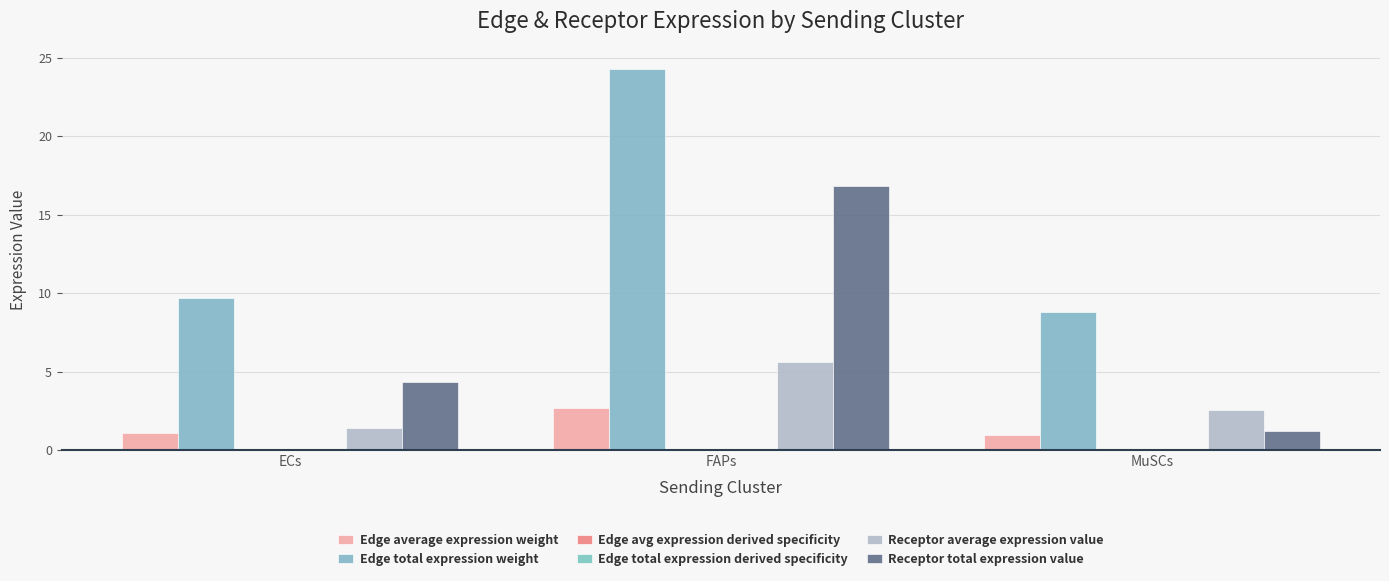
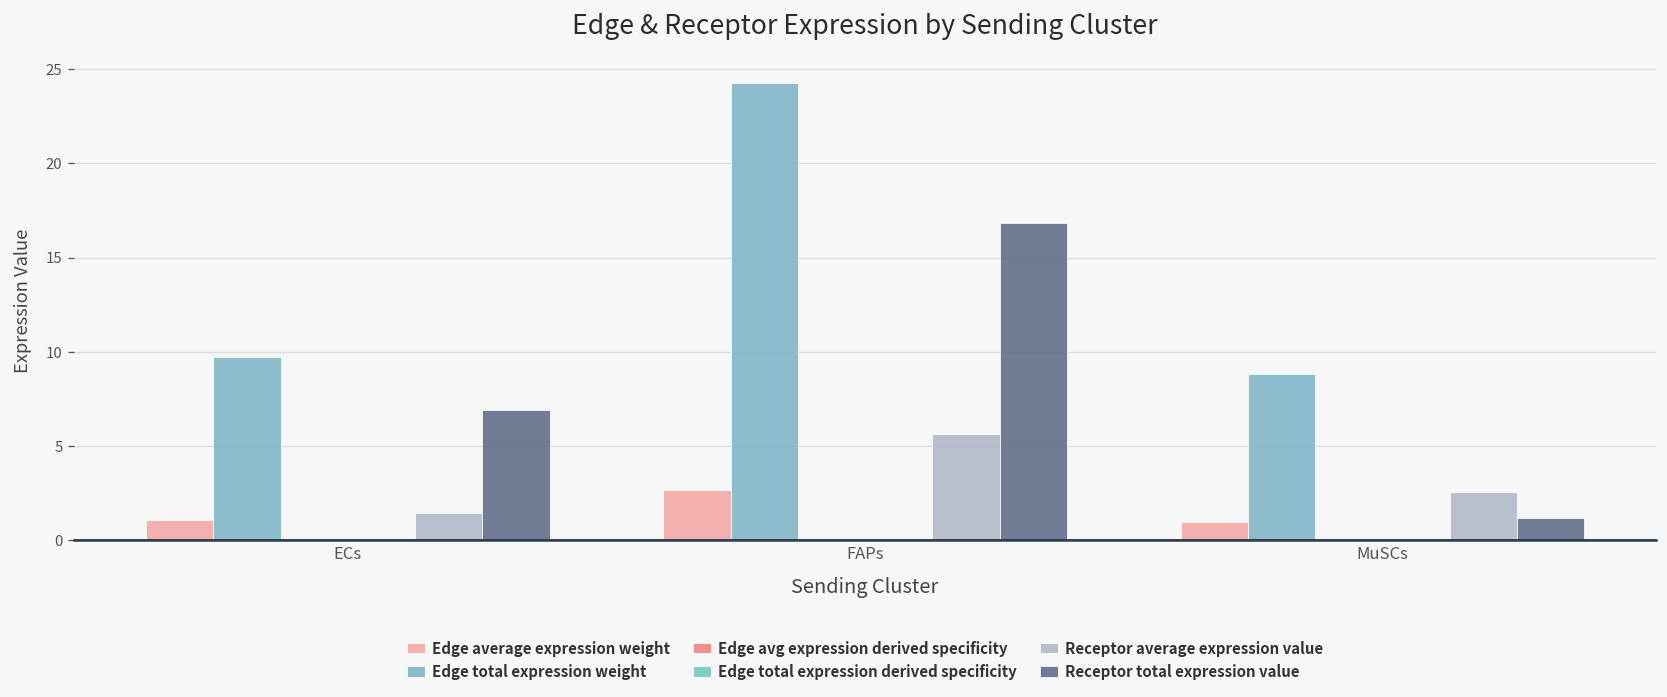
  {
    "Receptor total expression value": {
-     "ECs": 4.3,
+     "ECs": 6.9,
      "FAPs": 16.9,
      "MuSCs": 1.2
    }
  }
